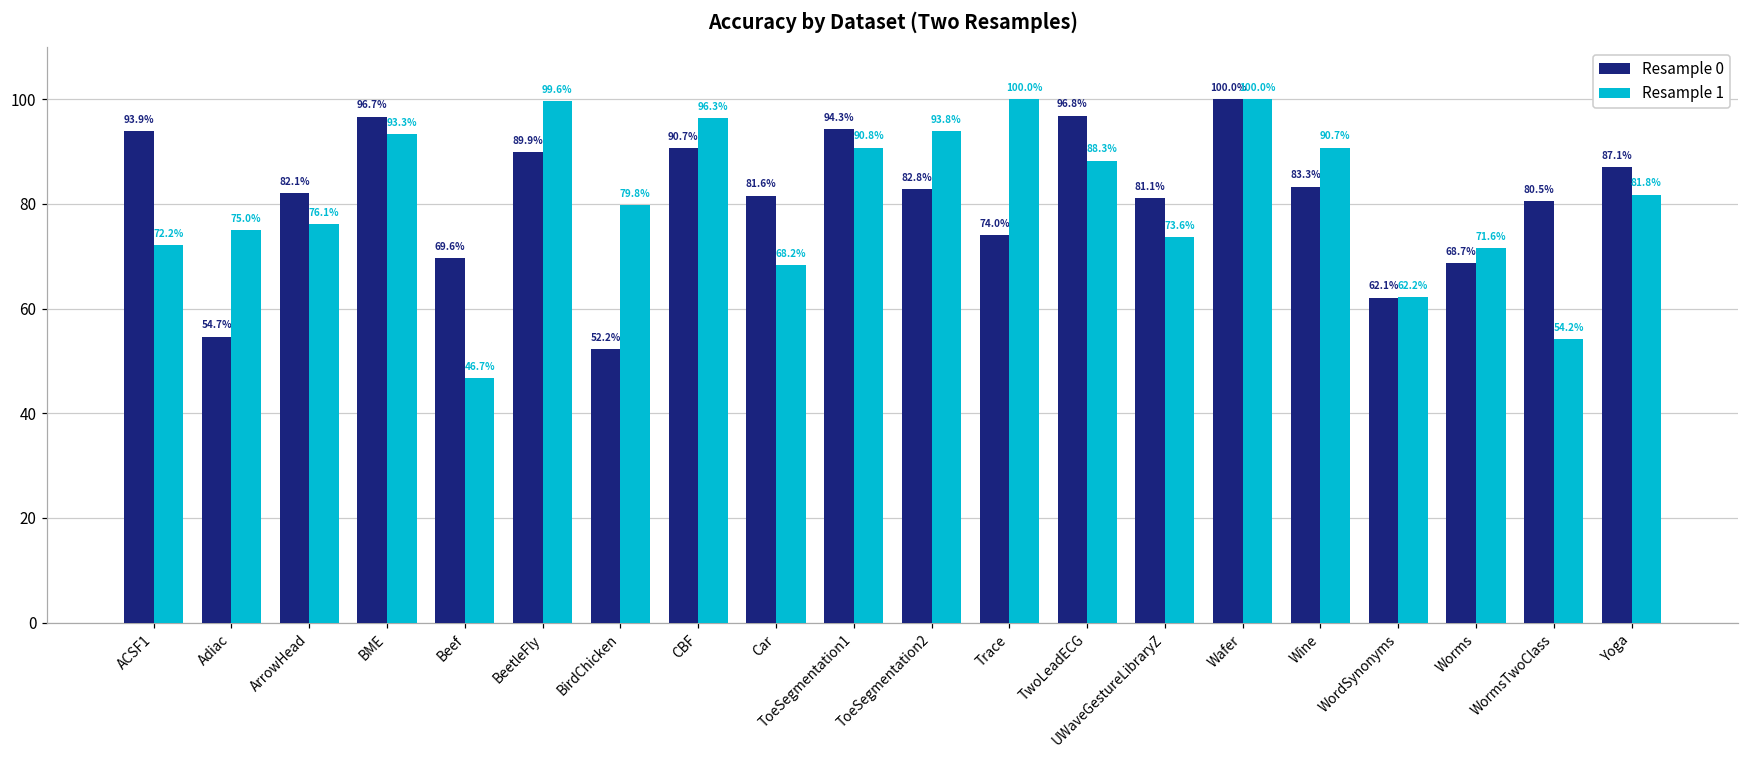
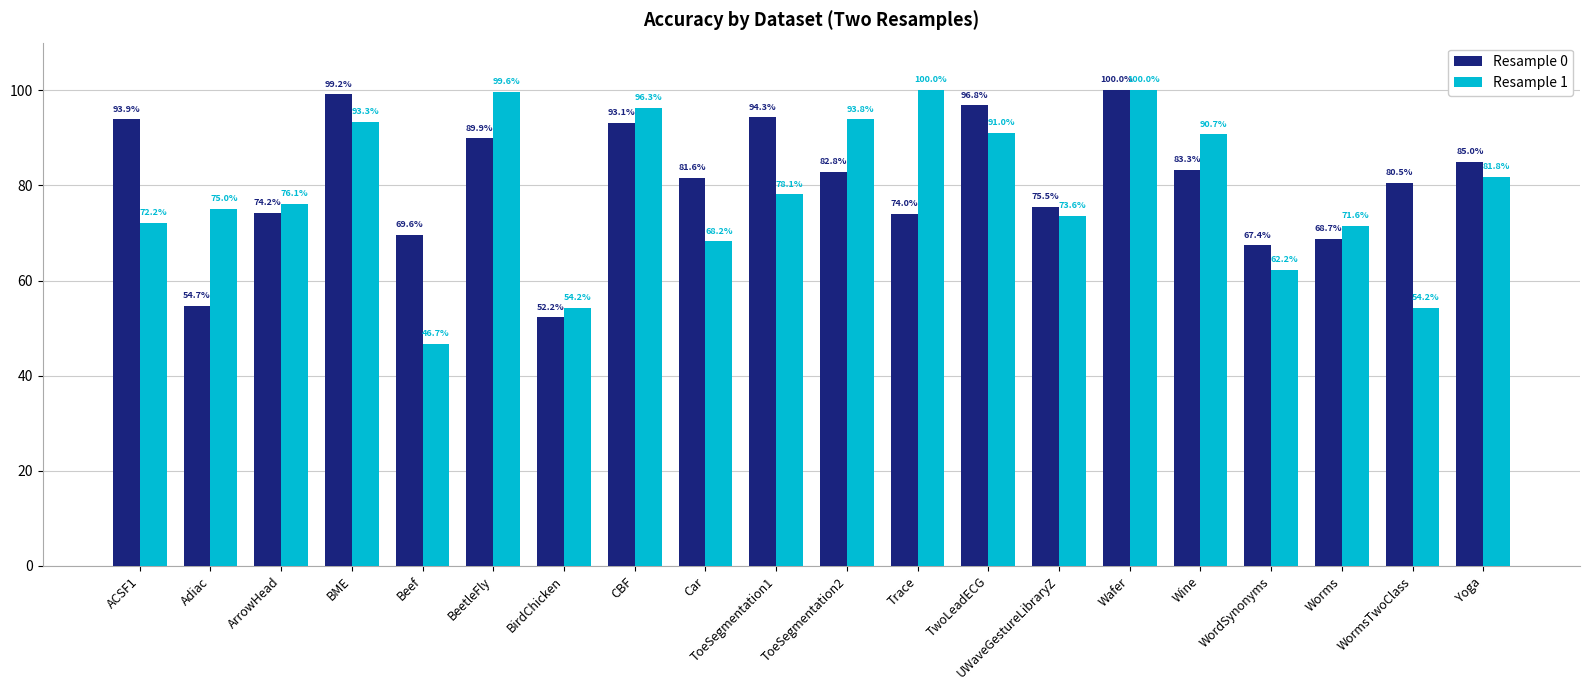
  {
    "Resample 0": {
      "ACSF1": "93.9%",
      "Adiac": "54.7%",
-     "ArrowHead": "82.1%",
-     "BME": "96.7%",
+     "ArrowHead": "74.2%",
+     "BME": "99.2%",
      "Beef": "69.6%",
      "BeetleFly": "89.9%",
      "BirdChicken": "52.2%",
-     "CBF": "90.7%",
+     "CBF": "93.1%",
      "Car": "81.6%",
      "ToeSegmentation1": "94.3%",
      "ToeSegmentation2": "82.8%",
      "Trace": "74.0%",
      "TwoLeadECG": "96.8%",
-     "UWaveGestureLibraryZ": "81.1%",
+     "UWaveGestureLibraryZ": "75.5%",
      "Wine": "83.3%",
-     "WordSynonyms": "62.1%",
+     "WordSynonyms": "67.4%",
      "Worms": "68.7%",
      "WormsTwoClass": "80.5%",
-     "Yoga": "87.1%"
+     "Yoga": "85.0%"
    },
    "Resample 1": {
      "ACSF1": "72.2%",
      "Adiac": "75.0%",
      "ArrowHead": "76.1%",
      "BME": "93.3%",
      "Beef": "46.7%",
      "BeetleFly": "99.6%",
-     "BirdChicken": "79.8%",
+     "BirdChicken": "54.2%",
      "CBF": "96.3%",
      "Car": "68.2%",
-     "ToeSegmentation1": "90.8%",
+     "ToeSegmentation1": "78.1%",
      "ToeSegmentation2": "93.8%",
      "Trace": "100.0%",
-     "TwoLeadECG": "88.3%",
+     "TwoLeadECG": "91.0%",
      "UWaveGestureLibraryZ": "73.6%",
      "Wine": "90.7%",
      "WordSynonyms": "62.2%",
      "Worms": "71.6%",
      "WormsTwoClass": "54.2%",
      "Yoga": "81.8%"
    }
  }
